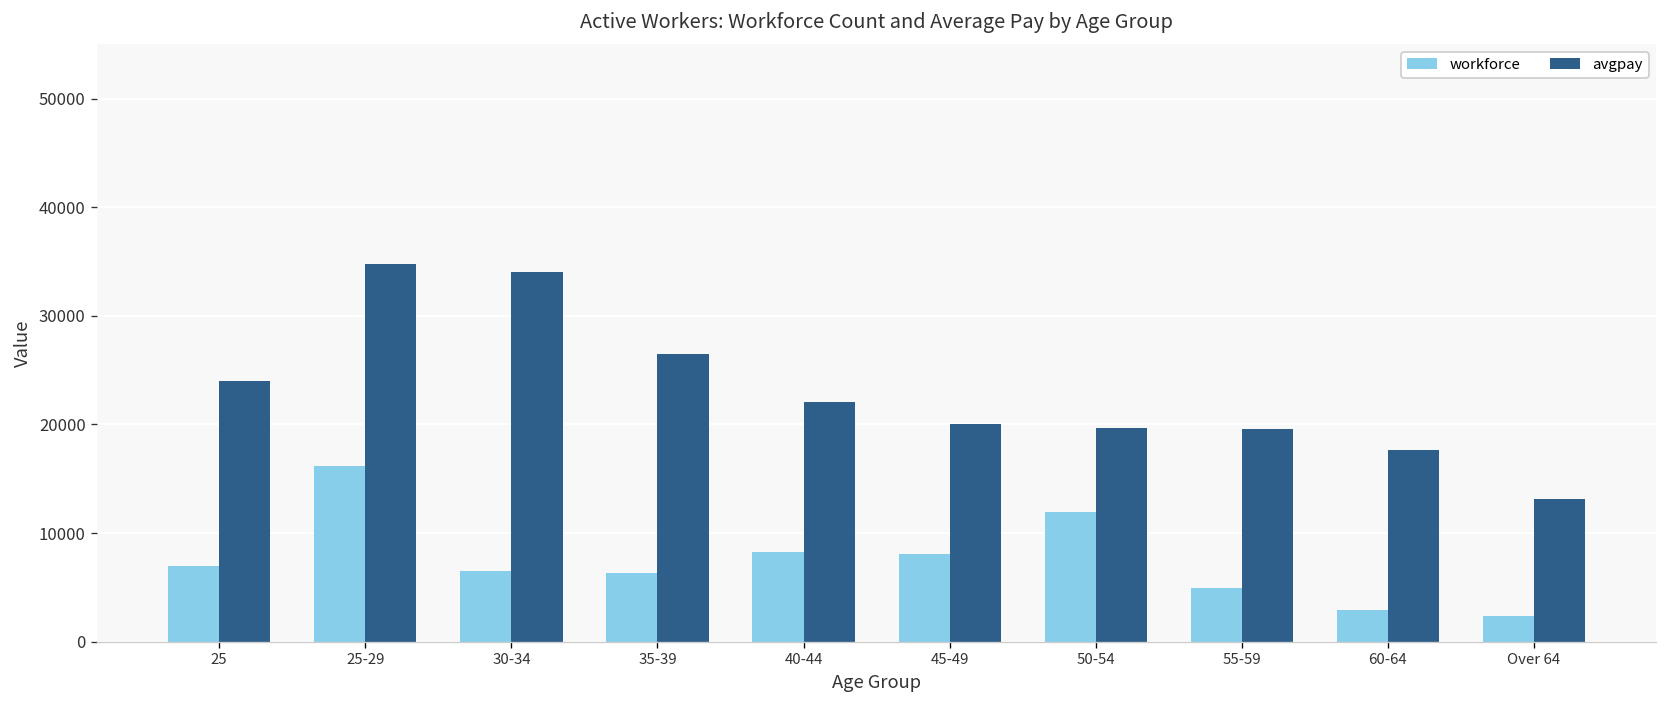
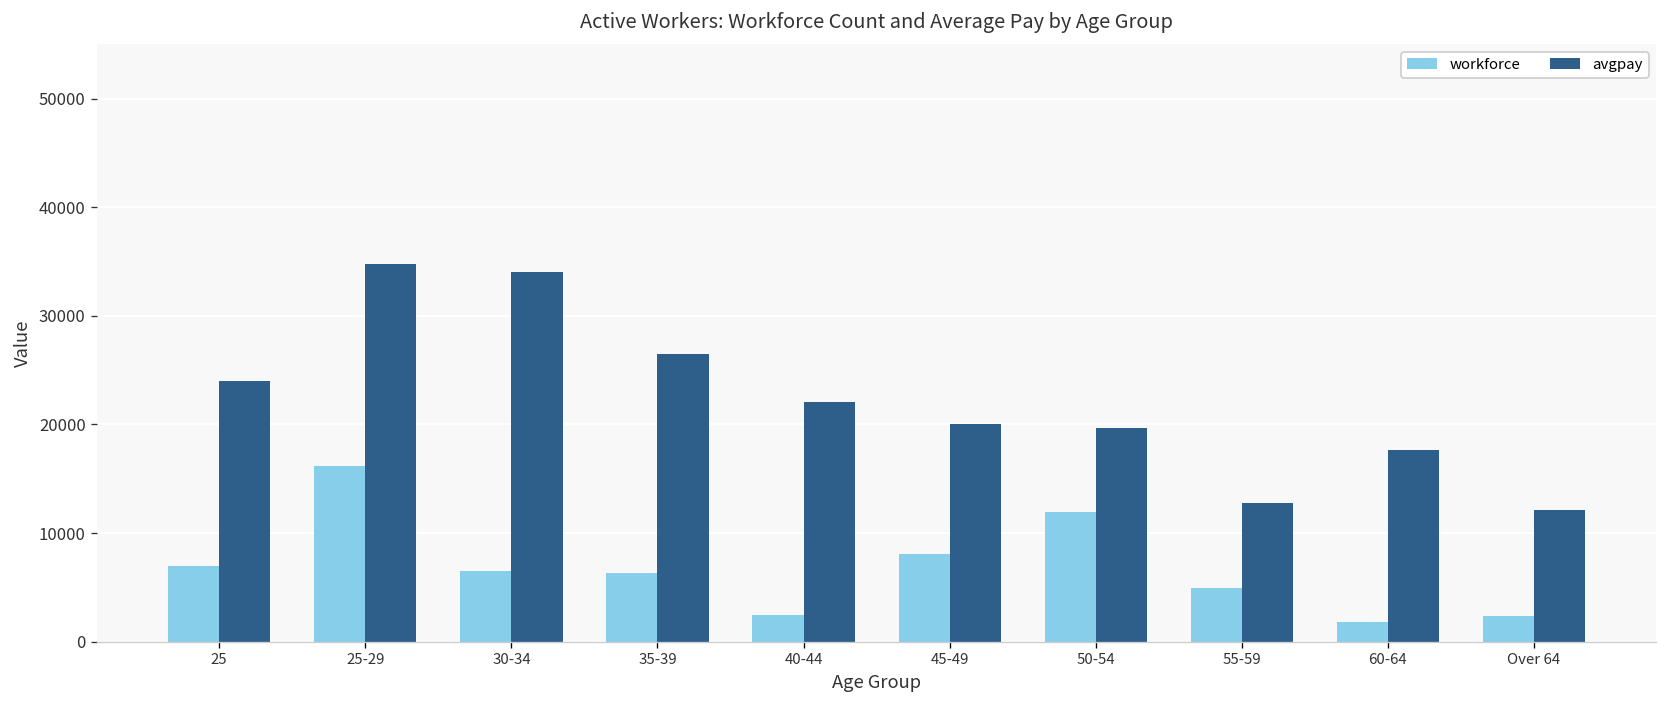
  {
    "workforce": {
      "25": 7000,
      "25-29": 16000,
      "30-34": 7000,
      "35-39": 6000,
-     "40-44": 8000,
+     "40-44": 2000,
      "45-49": 8000,
      "50-54": 12000,
      "55-59": 5000,
-     "60-64": 3000,
+     "60-64": 2000,
      "Over 64": 2000
    },
    "avgpay": {
      "25": 24000,
      "25-29": 35000,
      "30-34": 34000,
      "35-39": 27000,
      "40-44": 22000,
      "45-49": 20000,
      "50-54": 20000,
-     "55-59": 20000,
+     "55-59": 13000,
      "60-64": 18000,
-     "Over 64": 13000
+     "Over 64": 12000
    }
  }
